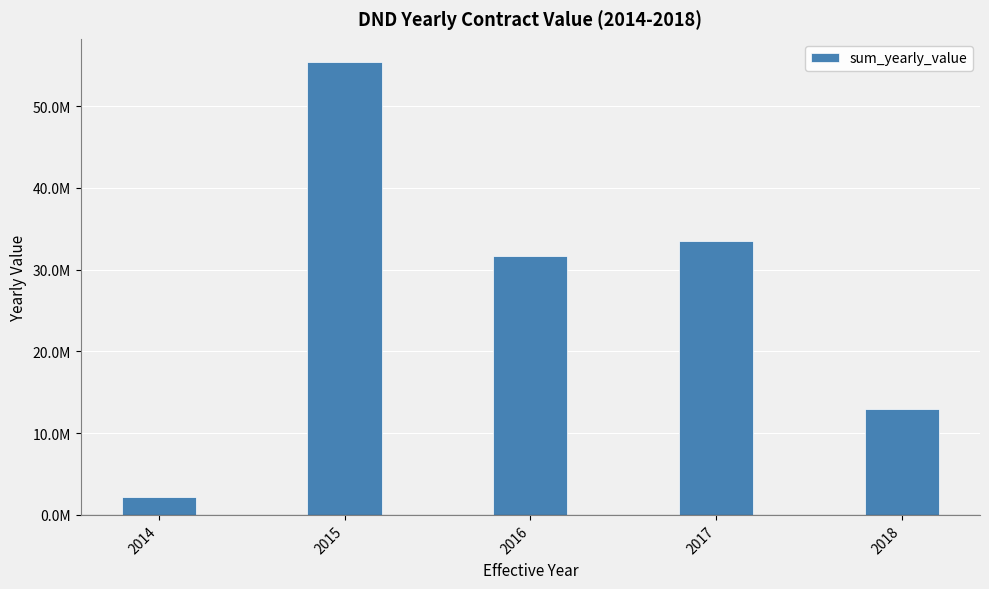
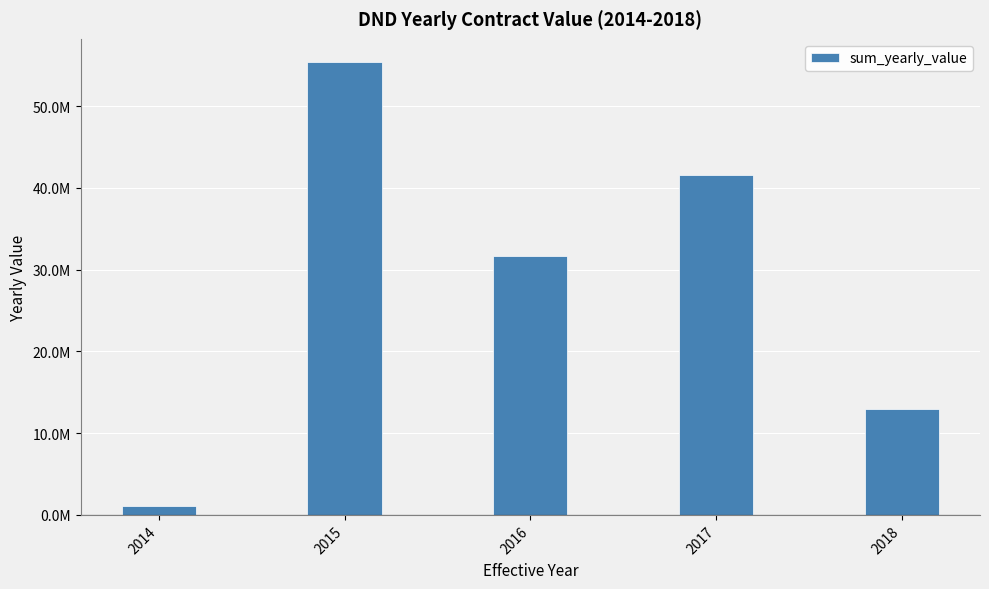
  {
-   "2014": 2000000,
+   "2014": 1000000,
    "2015": 55000000,
    "2016": 32000000,
-   "2017": 33000000,
+   "2017": 42000000,
    "2018": 13000000
  }
